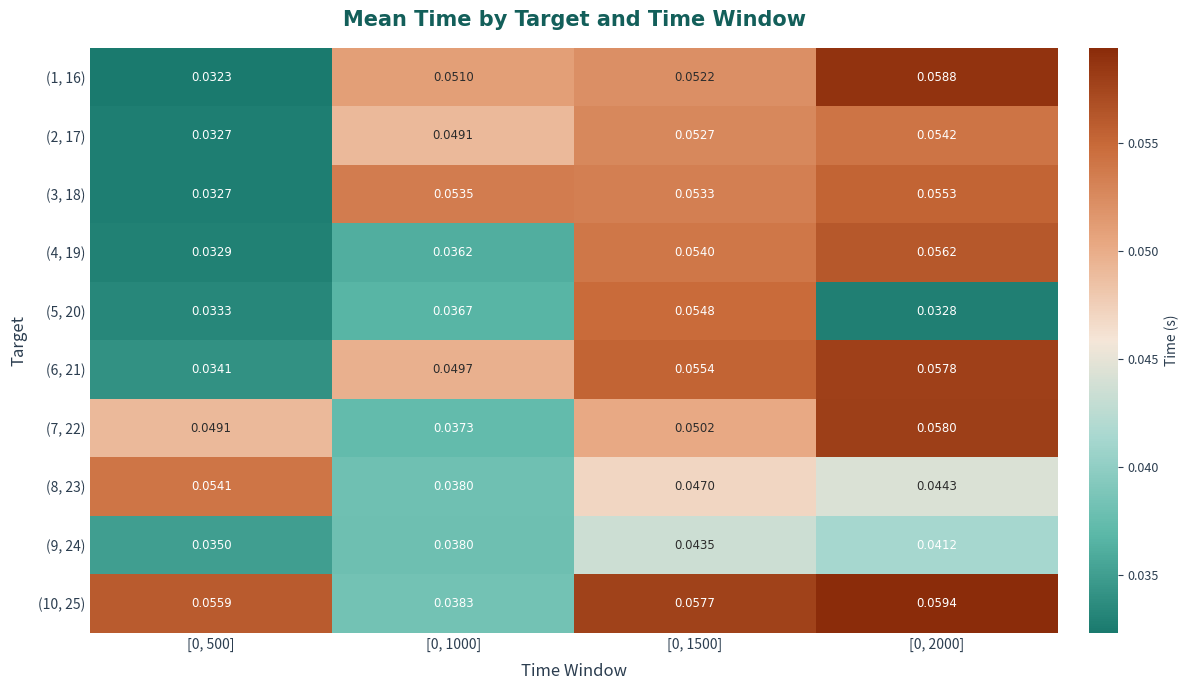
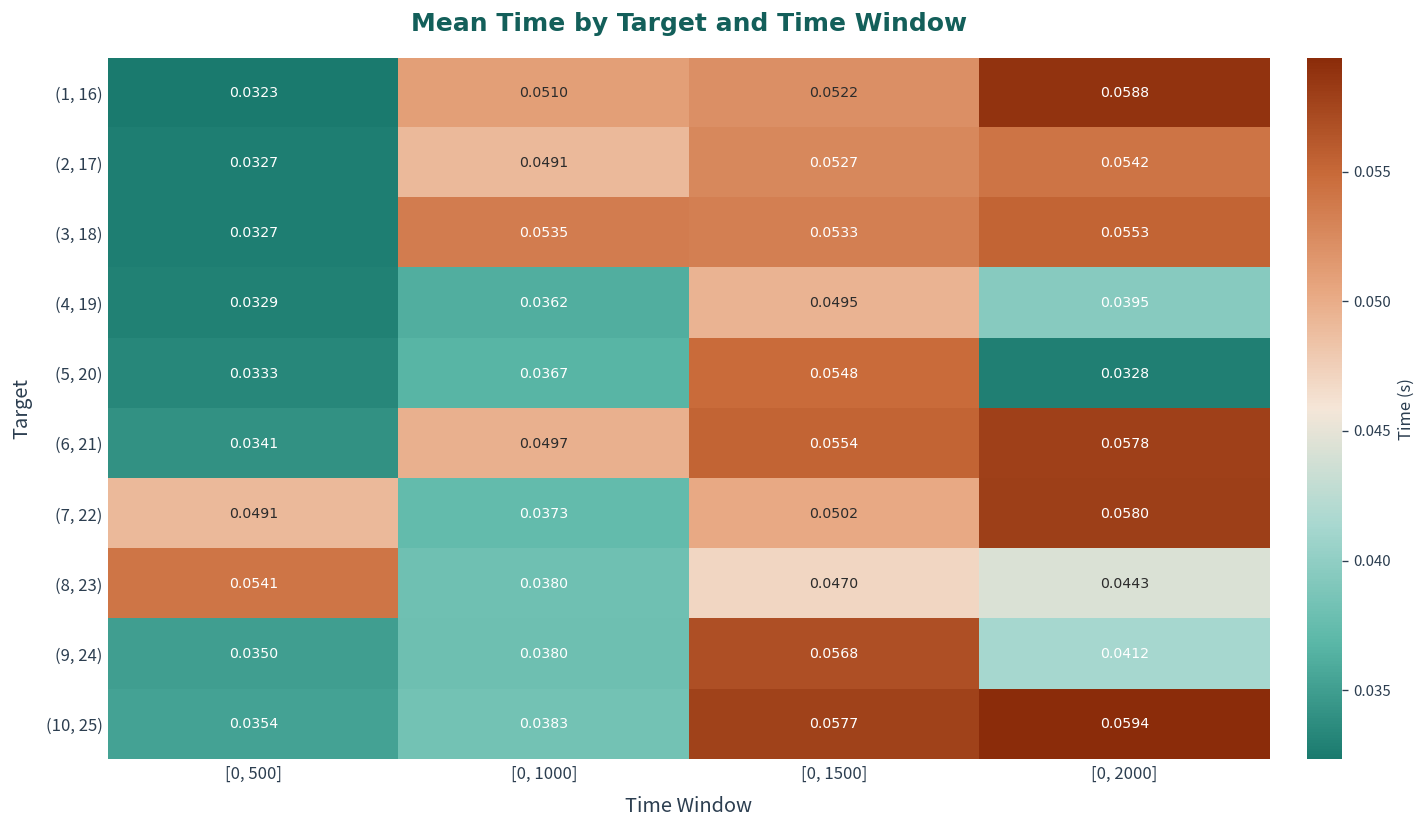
  {
    "(1, 16)": {
      "[0, 500]": 0.0323,
      "[0, 1000]": 0.0510,
      "[0, 1500]": 0.0522,
      "[0, 2000]": 0.0588
    },
    "(2, 17)": {
      "[0, 500]": 0.0327,
      "[0, 1000]": 0.0491,
      "[0, 1500]": 0.0527,
      "[0, 2000]": 0.0542
    },
    "(3, 18)": {
      "[0, 500]": 0.0327,
      "[0, 1000]": 0.0535,
      "[0, 1500]": 0.0533,
      "[0, 2000]": 0.0553
    },
    "(4, 19)": {
      "[0, 500]": 0.0329,
      "[0, 1000]": 0.0362,
-     "[0, 1500]": 0.0540,
-     "[0, 2000]": 0.0562
+     "[0, 1500]": 0.0495,
+     "[0, 2000]": 0.0395
    },
    "(5, 20)": {
      "[0, 500]": 0.0333,
      "[0, 1000]": 0.0367,
      "[0, 1500]": 0.0548,
      "[0, 2000]": 0.0328
    },
    "(6, 21)": {
      "[0, 500]": 0.0341,
      "[0, 1000]": 0.0497,
      "[0, 1500]": 0.0554,
      "[0, 2000]": 0.0578
    },
    "(7, 22)": {
      "[0, 500]": 0.0491,
      "[0, 1000]": 0.0373,
      "[0, 1500]": 0.0502,
      "[0, 2000]": 0.0580
    },
    "(8, 23)": {
      "[0, 500]": 0.0541,
      "[0, 1000]": 0.0380,
      "[0, 1500]": 0.0470,
      "[0, 2000]": 0.0443
    },
    "(9, 24)": {
      "[0, 500]": 0.0350,
      "[0, 1000]": 0.0380,
-     "[0, 1500]": 0.0435,
+     "[0, 1500]": 0.0568,
      "[0, 2000]": 0.0412
    },
    "(10, 25)": {
-     "[0, 500]": 0.0559,
+     "[0, 500]": 0.0354,
      "[0, 1000]": 0.0383,
      "[0, 1500]": 0.0577,
      "[0, 2000]": 0.0594
    }
  }
